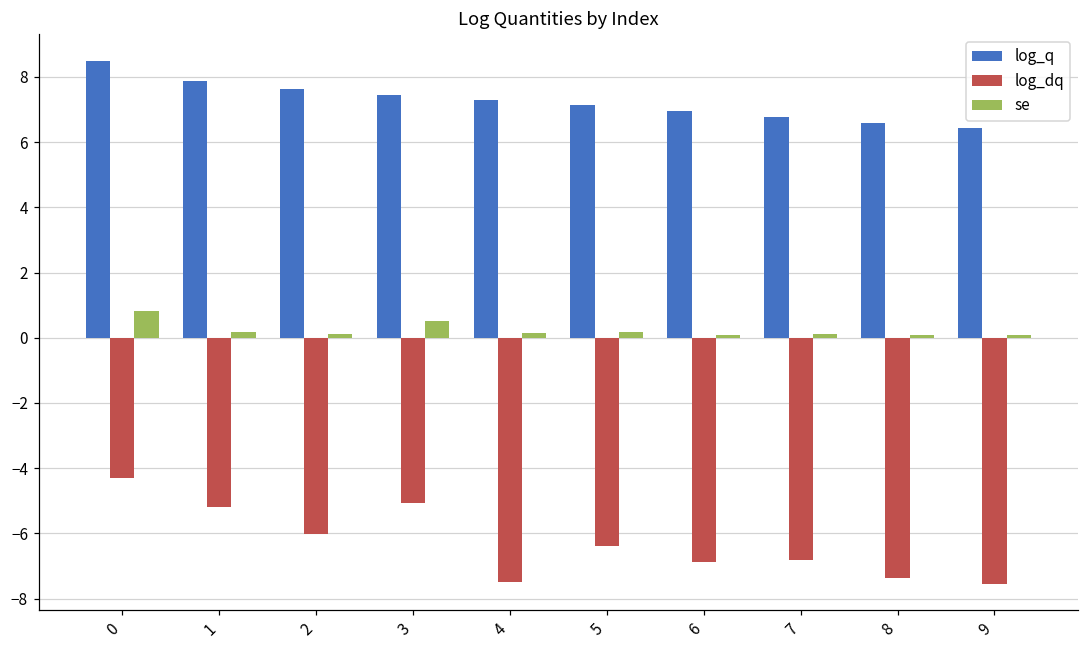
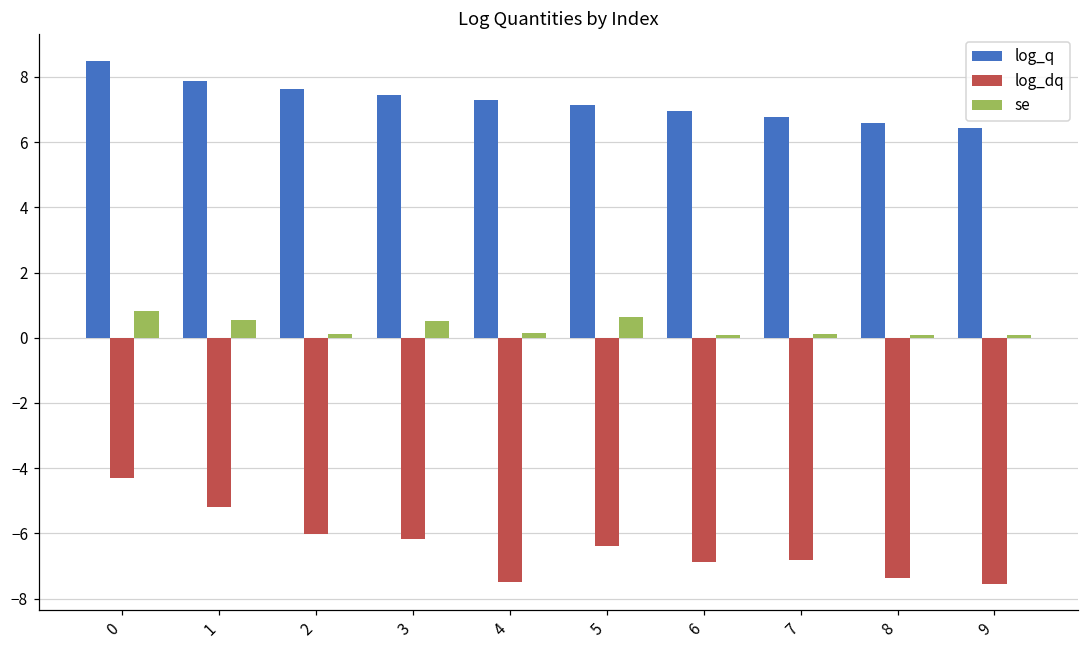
  {
    "log_q": {
      "0": 8.5,
      "1": 7.9,
      "2": 7.6,
      "3": 7.4,
      "4": 7.3,
      "5": 7.1,
      "6": 6.9,
      "7": 6.8,
      "8": 6.6,
      "9": 6.4
    },
    "log_dq": {
      "0": -4.3,
      "1": -5.2,
      "2": -6.0,
-     "3": -5.1,
+     "3": -6.2,
      "4": -7.5,
      "5": -6.4,
      "6": -6.9,
      "7": -6.8,
      "8": -7.4,
      "9": -7.6
    },
    "se": {
      "0": 0.8,
-     "1": 0.2,
+     "1": 0.6,
      "2": 0.1,
      "3": 0.5,
      "4": 0.2,
-     "5": 0.2,
+     "5": 0.6,
      "6": 0.1,
      "7": 0.1,
      "9": 0.1
    }
  }
